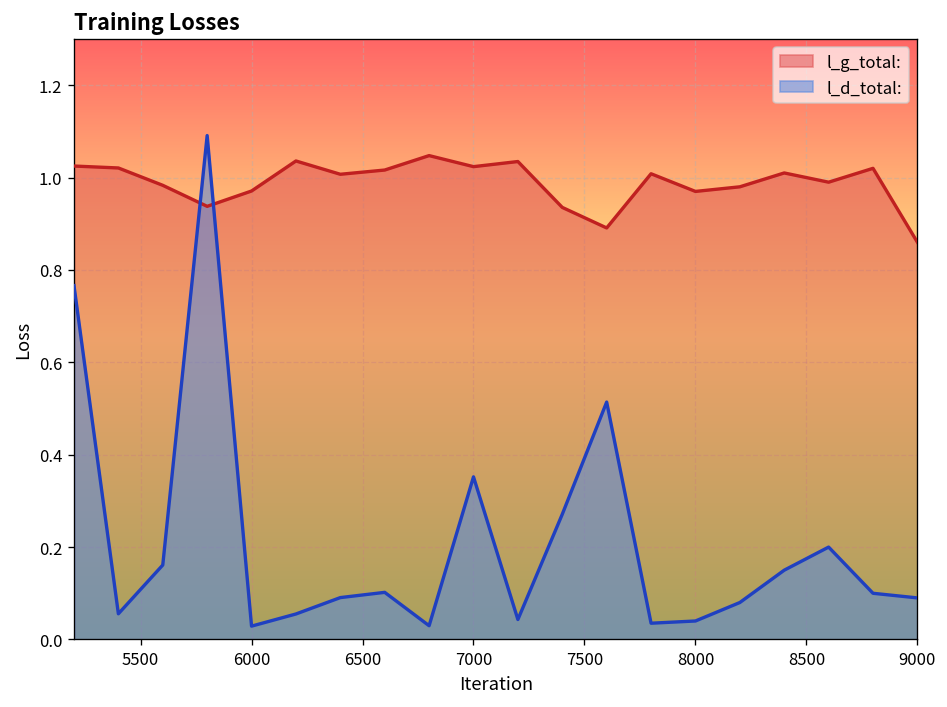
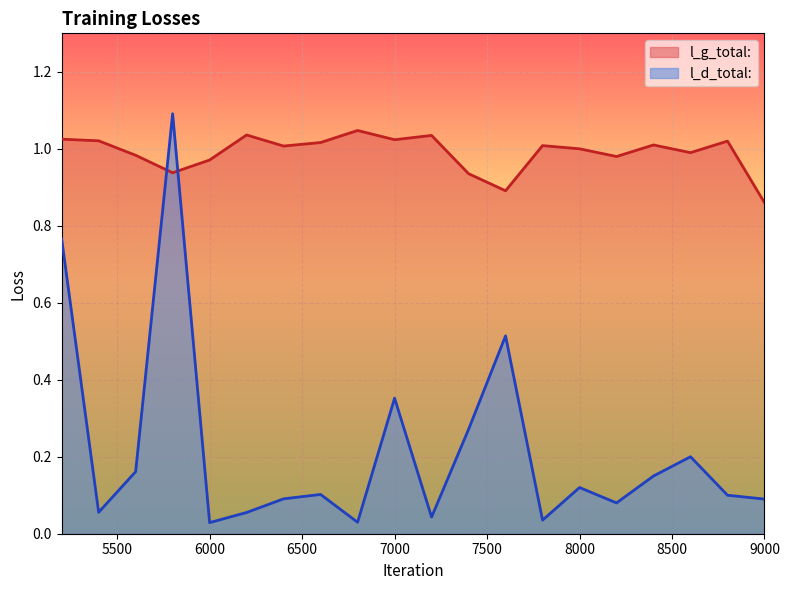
  {
    "l_g_total:": {
      "6000": 0.97,
      "7000": 1.02,
-     "8000": 0.97,
+     "8000": 1.00,
      "9000": 0.86
    },
    "l_d_total:": {
      "6000": 0.03,
      "7000": 0.35,
-     "8000": 0.04,
+     "8000": 0.12,
      "9000": 0.09
    }
  }
